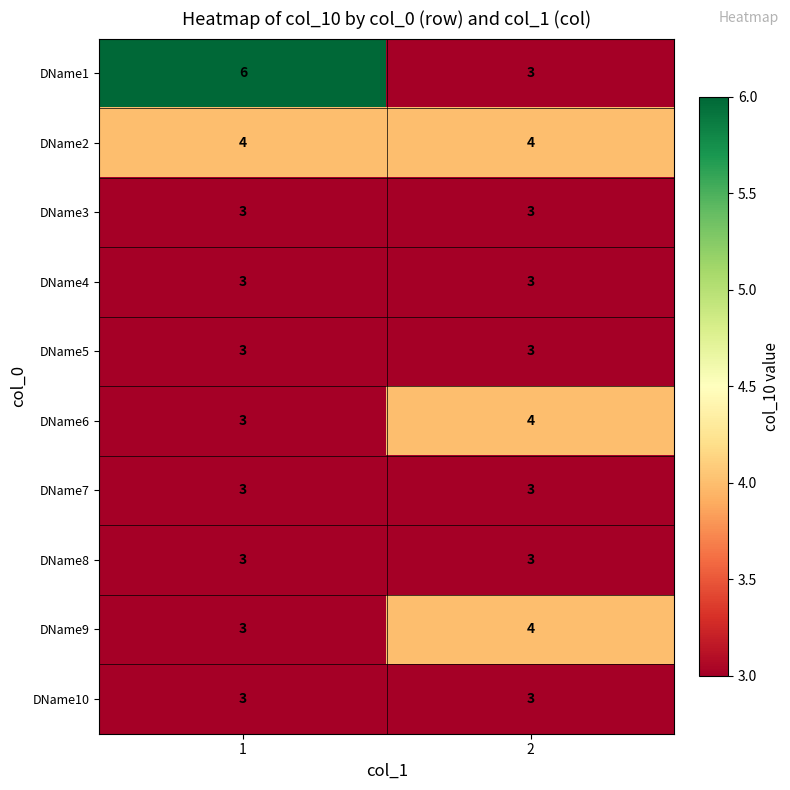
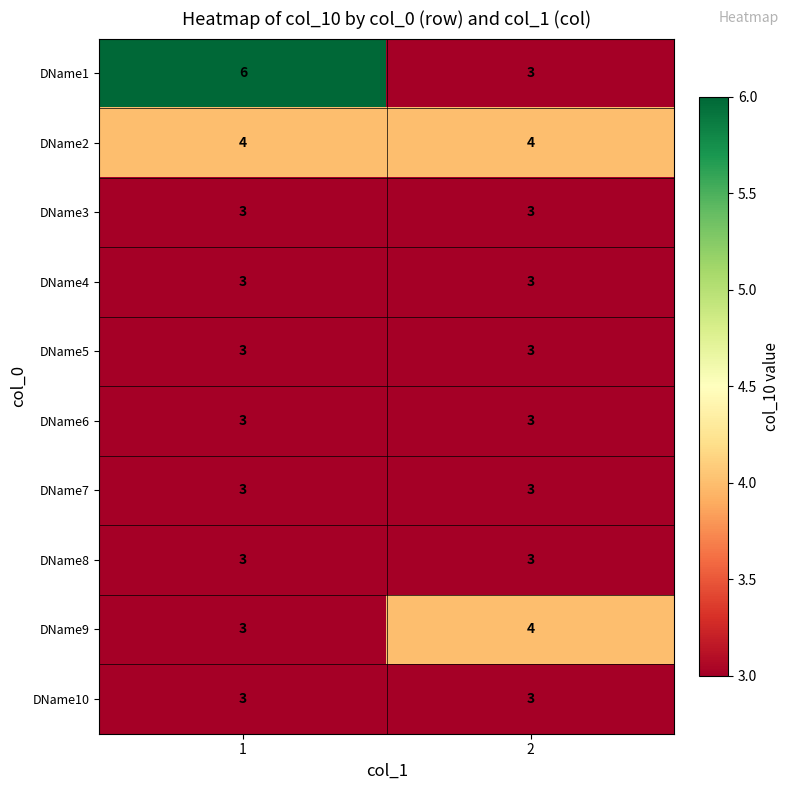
  {
    "DName1": {
      "1": 6,
      "2": 3
    },
    "DName2": {
      "1": 4,
      "2": 4
    },
    "DName3": {
      "1": 3,
      "2": 3
    },
    "DName4": {
      "1": 3,
      "2": 3
    },
    "DName5": {
      "1": 3,
      "2": 3
    },
    "DName6": {
      "1": 3,
-     "2": 4
+     "2": 3
    },
    "DName7": {
      "1": 3,
      "2": 3
    },
    "DName8": {
      "1": 3,
      "2": 3
    },
    "DName9": {
      "1": 3,
      "2": 4
    },
    "DName10": {
      "1": 3,
      "2": 3
    }
  }
